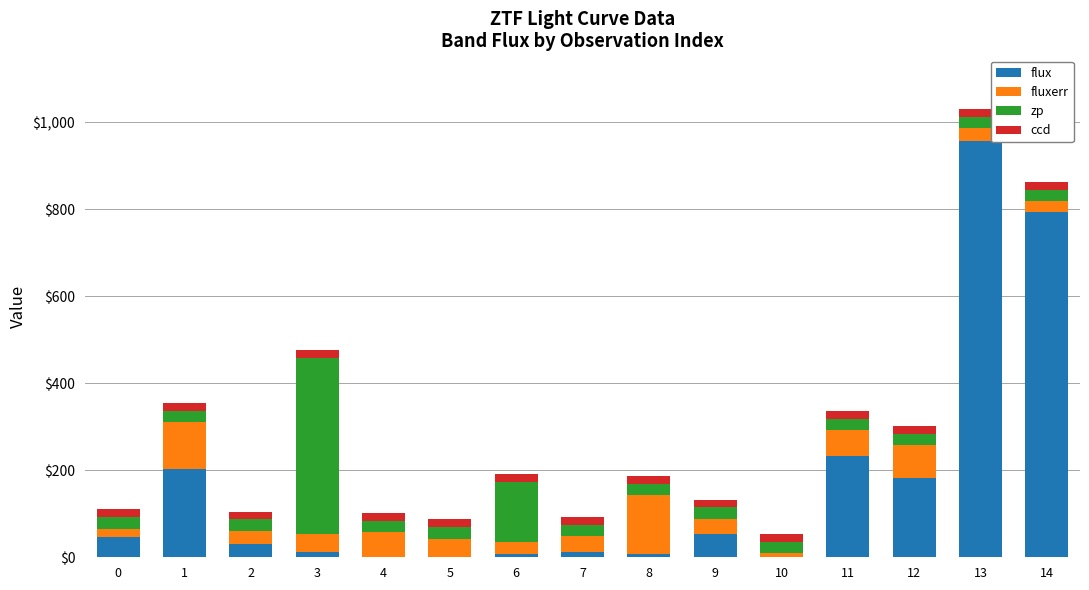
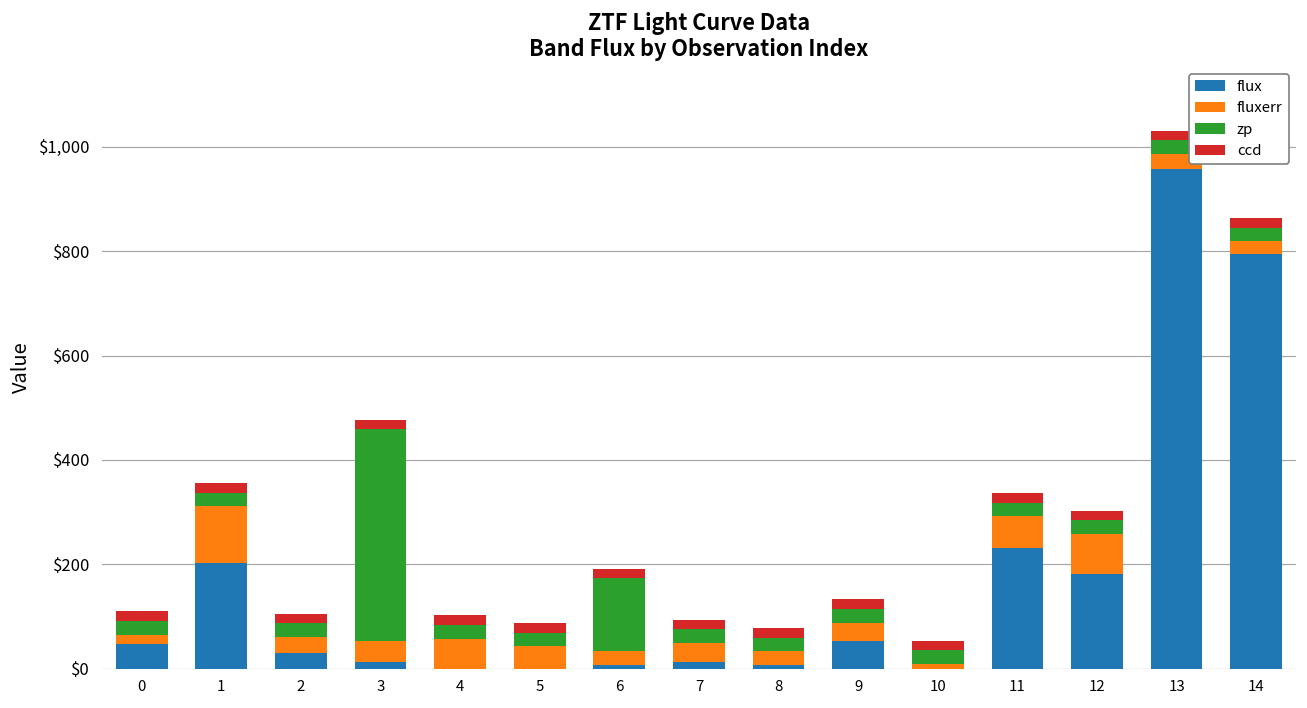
  {
    "flux": {
      "0": "$50",
      "1": "$200",
      "2": "$30",
      "3": "$10",
      "4": "$0",
      "5": "$0",
      "6": "$10",
      "7": "$10",
      "8": "$10",
      "9": "$50",
      "10": "$0",
      "11": "$230",
      "12": "$180",
      "13": "$960",
      "14": "$790"
    },
    "fluxerr": {
      "0": "$20",
      "1": "$110",
      "2": "$30",
      "3": "$40",
      "4": "$60",
      "5": "$40",
      "6": "$30",
      "7": "$40",
-     "8": "$130",
+     "8": "$30",
      "9": "$40",
      "10": "$10",
      "11": "$60",
      "12": "$80",
      "13": "$30",
      "14": "$20"
    },
    "zp": {
      "0": "$30",
      "1": "$20",
      "2": "$30",
      "3": "$410",
      "4": "$30",
      "5": "$30",
      "6": "$140",
      "7": "$30",
      "8": "$30",
      "9": "$30",
      "10": "$30",
      "11": "$30",
      "12": "$30",
      "13": "$30",
      "14": "$30"
    },
    "ccd": {
      "0": "$20",
      "1": "$20",
      "2": "$20",
      "3": "$20",
      "4": "$20",
      "5": "$20",
      "6": "$20",
      "7": "$20",
      "8": "$20",
      "9": "$20",
      "10": "$20",
      "11": "$20",
      "12": "$20",
      "13": "$20",
      "14": "$20"
    }
  }
